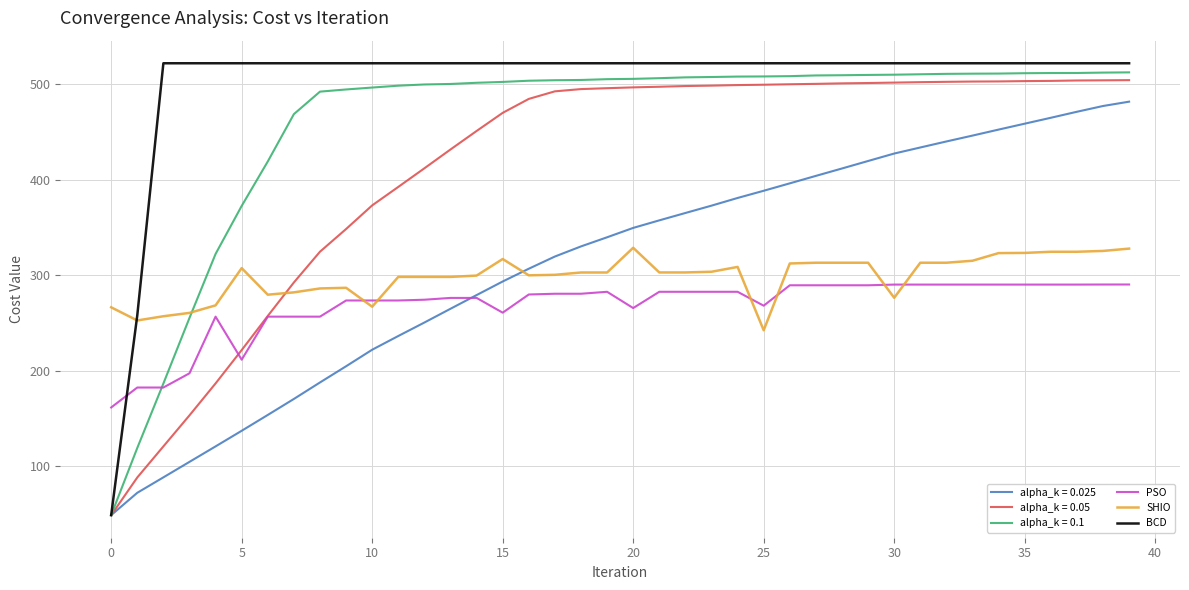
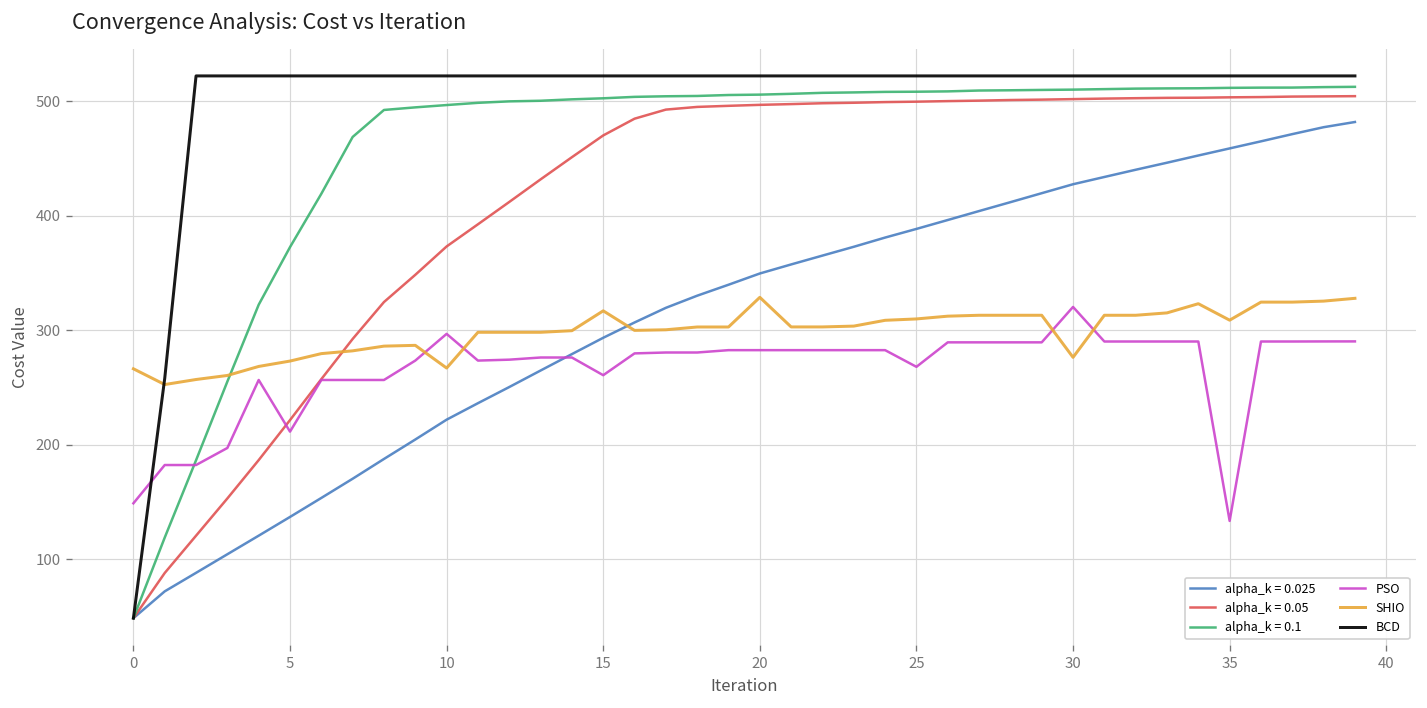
  {
    "alpha_k = 0.025": {
      "5": 140,
      "10": 220,
      "15": 290,
      "20": 350,
      "25": 390,
      "30": 430,
      "35": 460
    },
    "alpha_k = 0.05": {
      "5": 220,
      "10": 370,
      "15": 470,
      "20": 500,
      "25": 500,
      "30": 500,
      "35": 500
    },
    "alpha_k = 0.1": {
      "5": 370,
      "10": 500,
      "15": 500,
      "20": 510,
      "25": 510,
      "30": 510,
      "35": 510
    },
    "PSO": {
-     "0": 160,
+     "0": 150,
      "5": 210,
-     "10": 270,
+     "10": 300,
      "15": 260,
-     "20": 270,
+     "20": 280,
      "25": 270,
-     "30": 290,
-     "35": 290
+     "30": 320,
+     "35": 130
    },
    "SHIO": {
      "0": 270,
-     "5": 310,
+     "5": 270,
      "10": 270,
      "15": 320,
      "20": 330,
-     "25": 240,
+     "25": 310,
      "30": 280,
-     "35": 320
+     "35": 310
    },
    "BCD": {
      "5": 520,
      "10": 520,
      "15": 520,
      "20": 520,
      "25": 520,
      "30": 520,
      "35": 520
    }
  }
